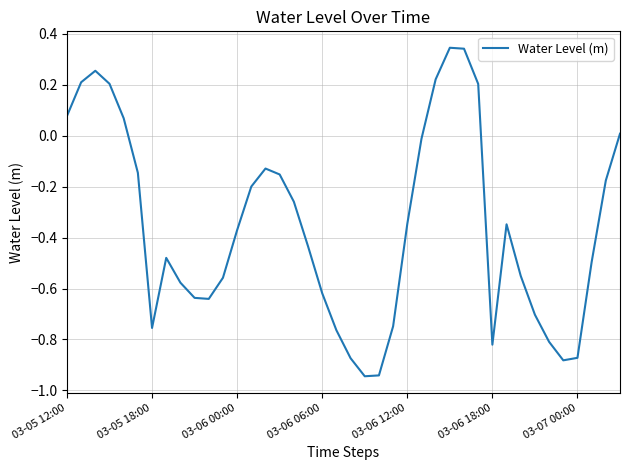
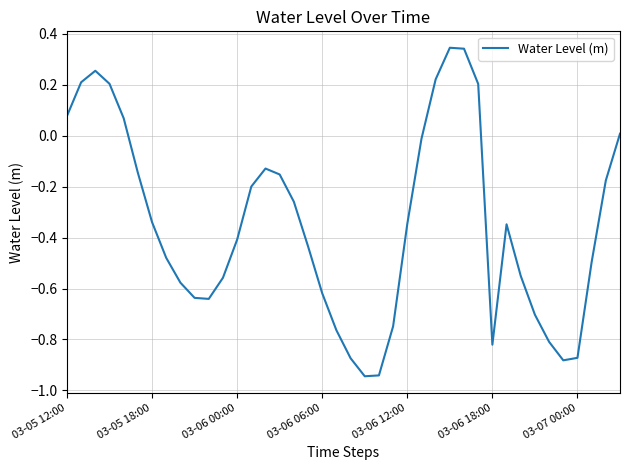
  {
    "03-05 12:00": 0.08,
-   "03-05 18:00": -0.75,
-   "03-06 00:00": -0.37,
+   "03-05 18:00": -0.34,
+   "03-06 00:00": -0.41,
    "03-06 06:00": -0.62,
    "03-06 12:00": -0.35,
    "03-06 18:00": -0.82,
    "03-07 00:00": -0.87
  }
